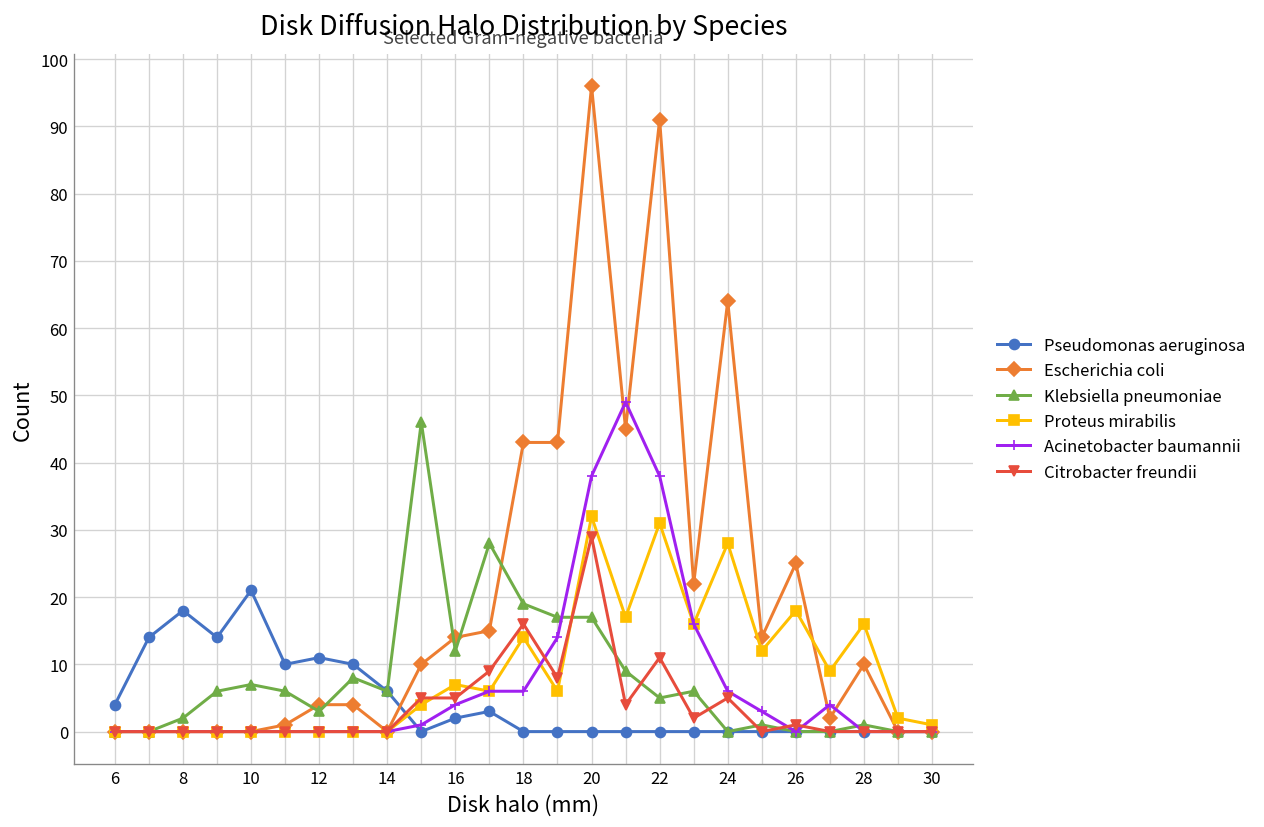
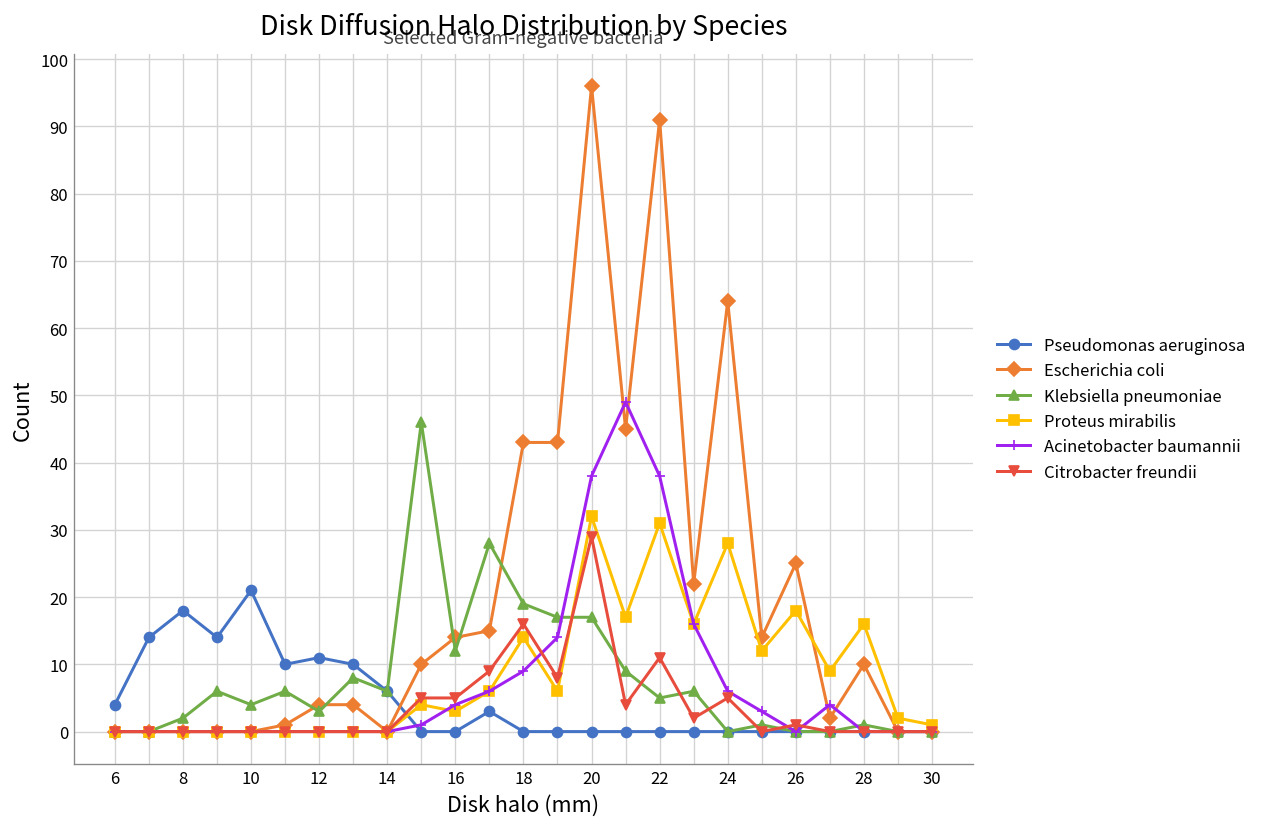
  {
    "Pseudomonas aeruginosa": {
      "6": 4,
      "8": 18,
      "10": 21,
      "12": 11,
-     "16": 2,
+     "16": 0,
      "18": 0,
      "20": 0,
      "22": 0
    },
    "Klebsiella pneumoniae": {
      "8": 2,
-     "10": 7,
+     "10": 4,
      "12": 3,
      "16": 12,
      "18": 19,
      "20": 17,
      "22": 5,
      "28": 1
    },
    "Proteus mirabilis": {
-     "16": 7,
+     "16": 3,
      "18": 14,
      "20": 32,
      "22": 31,
      "24": 28,
      "26": 18,
      "28": 16,
      "30": 1
    },
    "Acinetobacter baumannii": {
      "16": 4,
-     "18": 6,
+     "18": 9,
      "20": 38,
      "22": 38,
      "24": 6
    }
  }
